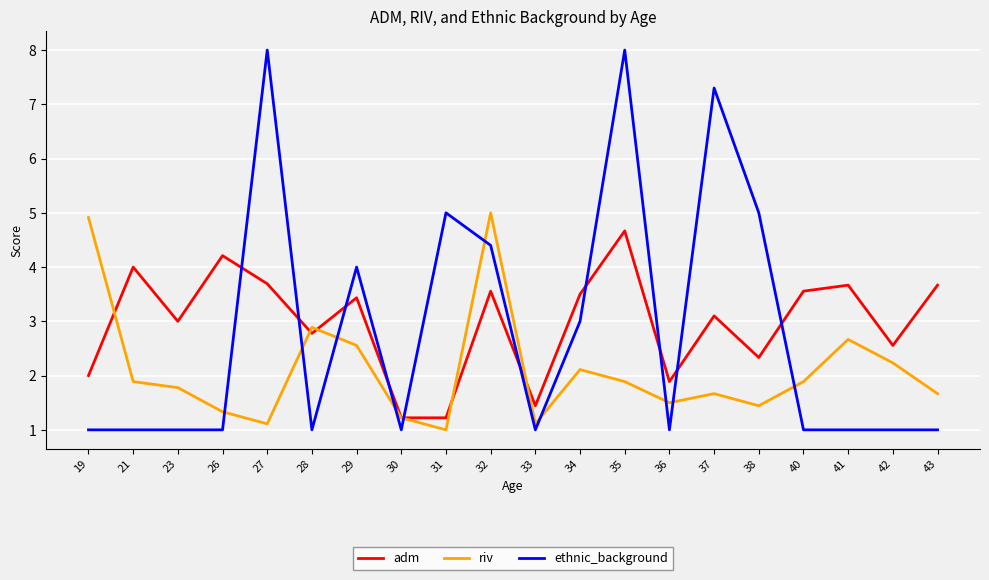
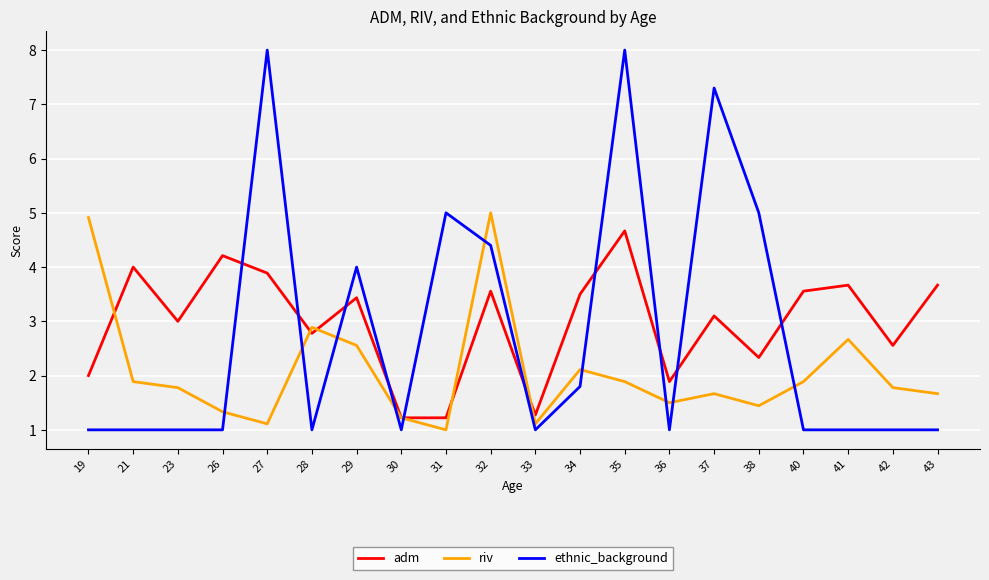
  {
    "adm": {
      "19": 2.0,
      "21": 4.0,
      "23": 3.0,
      "26": 4.2,
-     "27": 3.7,
+     "27": 3.9,
      "28": 2.8,
      "29": 3.4,
      "31": 1.2,
      "32": 3.6,
-     "33": 1.4,
+     "33": 1.3,
      "34": 3.5,
      "35": 4.7,
      "36": 1.9,
      "37": 3.1,
      "38": 2.3,
      "40": 3.6,
      "41": 3.7,
      "42": 2.6,
      "43": 3.7
    },
    "riv": {
      "19": 4.9,
      "21": 1.9,
      "23": 1.8,
      "26": 1.3,
      "27": 1.1,
      "28": 2.9,
      "29": 2.6,
      "31": 1.0,
      "32": 5.0,
      "33": 1.1,
      "34": 2.1,
      "35": 1.9,
      "36": 1.5,
      "37": 1.7,
      "38": 1.4,
      "40": 1.9,
      "41": 2.7,
-     "42": 2.2,
+     "42": 1.8,
      "43": 1.7
    },
    "ethnic_background": {
      "19": 1.0,
      "21": 1.0,
      "23": 1.0,
      "26": 1.0,
      "27": 8.0,
      "28": 1.0,
      "29": 4.0,
      "30": 1.0,
      "31": 5.0,
      "32": 4.4,
      "33": 1.0,
-     "34": 3.0,
+     "34": 1.8,
      "35": 8.0,
      "36": 1.0,
      "37": 7.3,
      "38": 5.0,
      "40": 1.0,
      "41": 1.0,
      "42": 1.0,
      "43": 1.0
    }
  }
